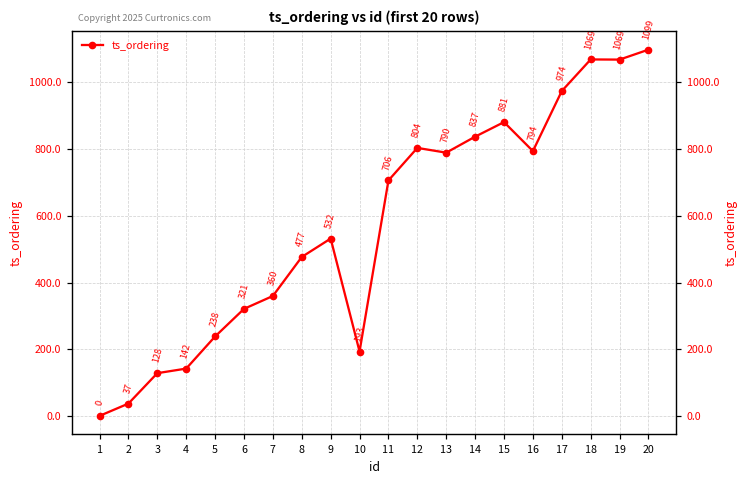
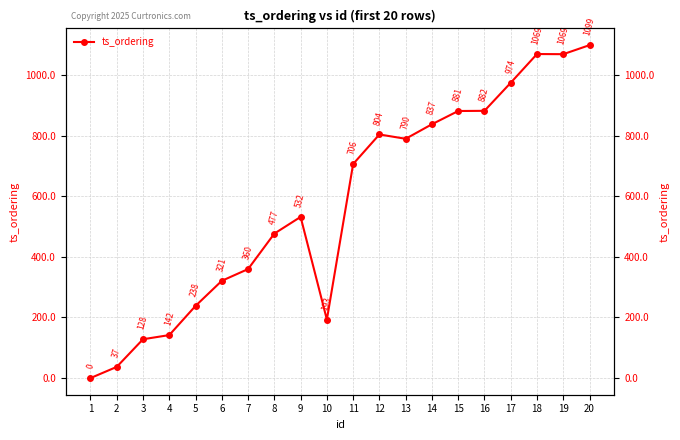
  {
    "1": 0,
    "2": 37,
    "3": 128,
    "4": 142,
    "5": 238,
    "6": 321,
    "7": 360,
    "8": 477,
    "9": 532,
    "10": 193,
    "11": 706,
    "12": 804,
    "13": 790,
    "14": 837,
    "15": 881,
-   "16": 794,
+   "16": 882,
    "17": 974,
    "18": 1069,
    "19": 1069,
    "20": 1099
  }
